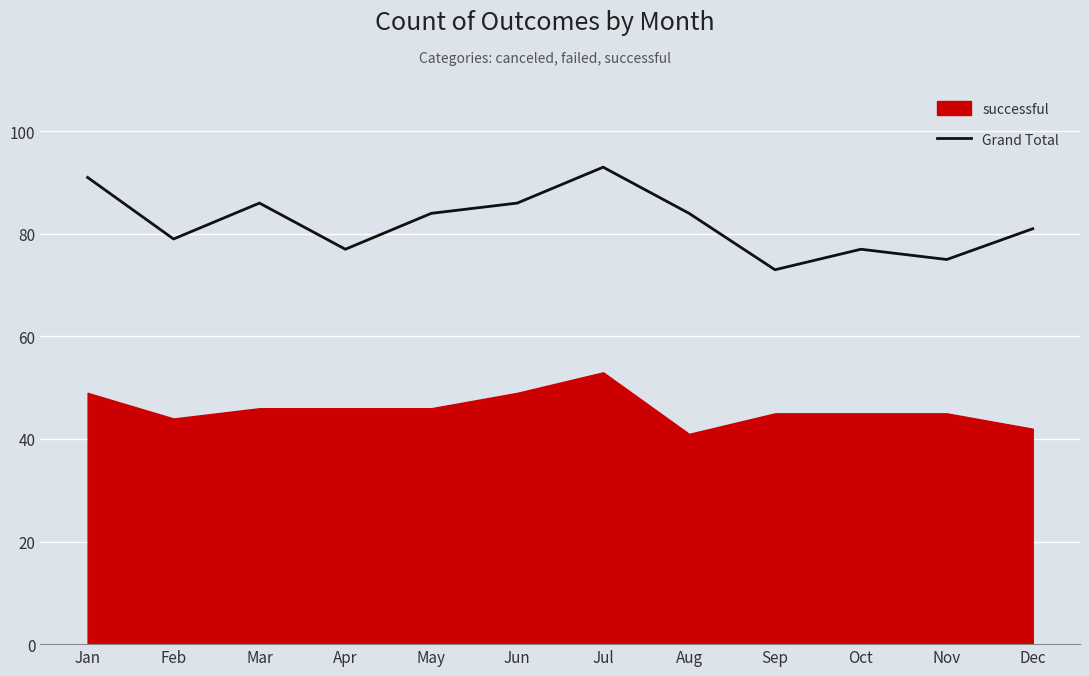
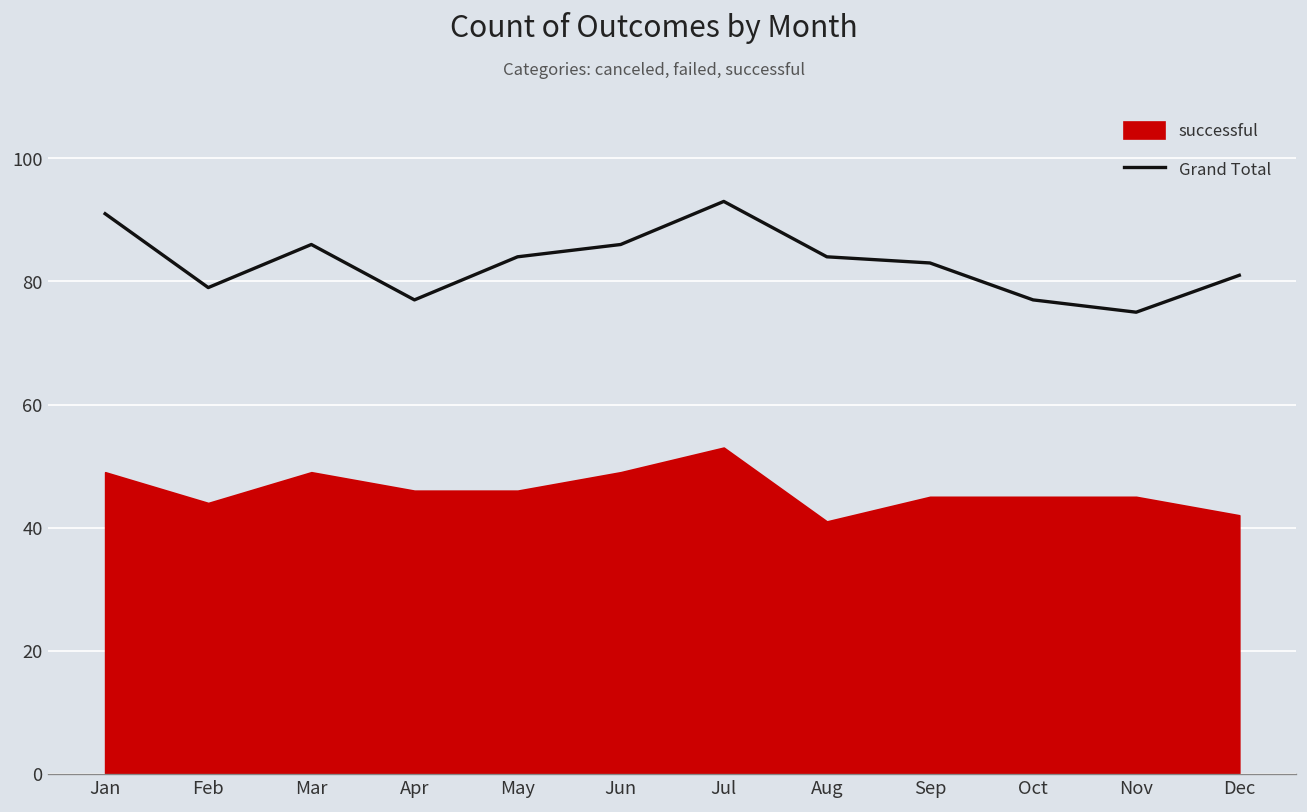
  {
    "Grand Total": {
      "Jan": 91,
      "Feb": 79,
      "Mar": 86,
      "Apr": 77,
      "May": 84,
      "Jun": 86,
      "Jul": 93,
      "Aug": 84,
-     "Sep": 73,
+     "Sep": 83,
      "Oct": 77,
      "Nov": 75,
      "Dec": 81
    },
    "successful": {
      "Jan": 49,
      "Feb": 44,
-     "Mar": 46,
+     "Mar": 49,
      "Apr": 46,
      "May": 46,
      "Jun": 49,
      "Jul": 53,
      "Aug": 41,
      "Sep": 45,
      "Oct": 45,
      "Nov": 45,
      "Dec": 42
    }
  }
